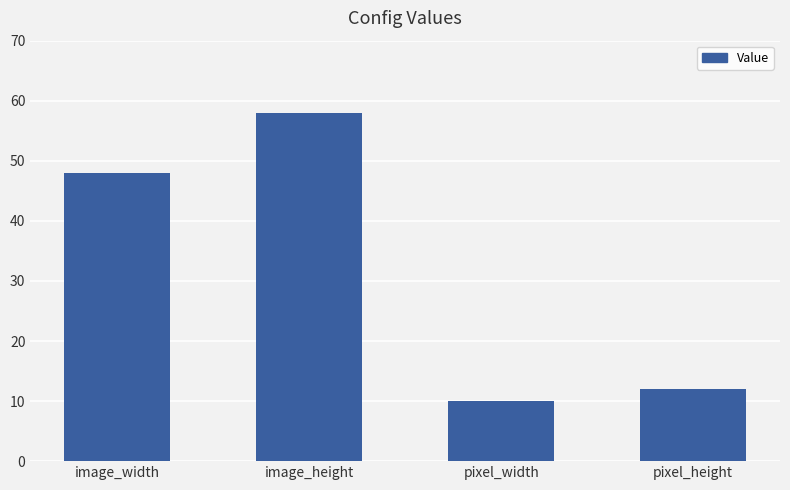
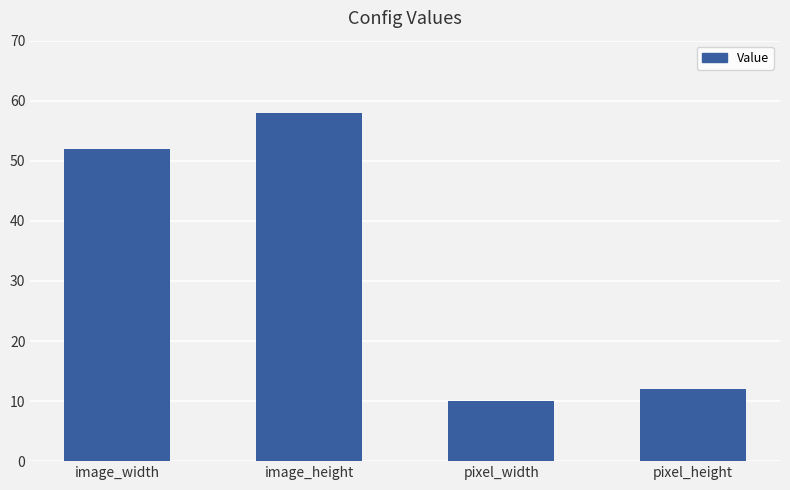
  {
-   "image_width": 48,
+   "image_width": 52,
    "image_height": 58,
    "pixel_width": 10,
    "pixel_height": 12
  }
